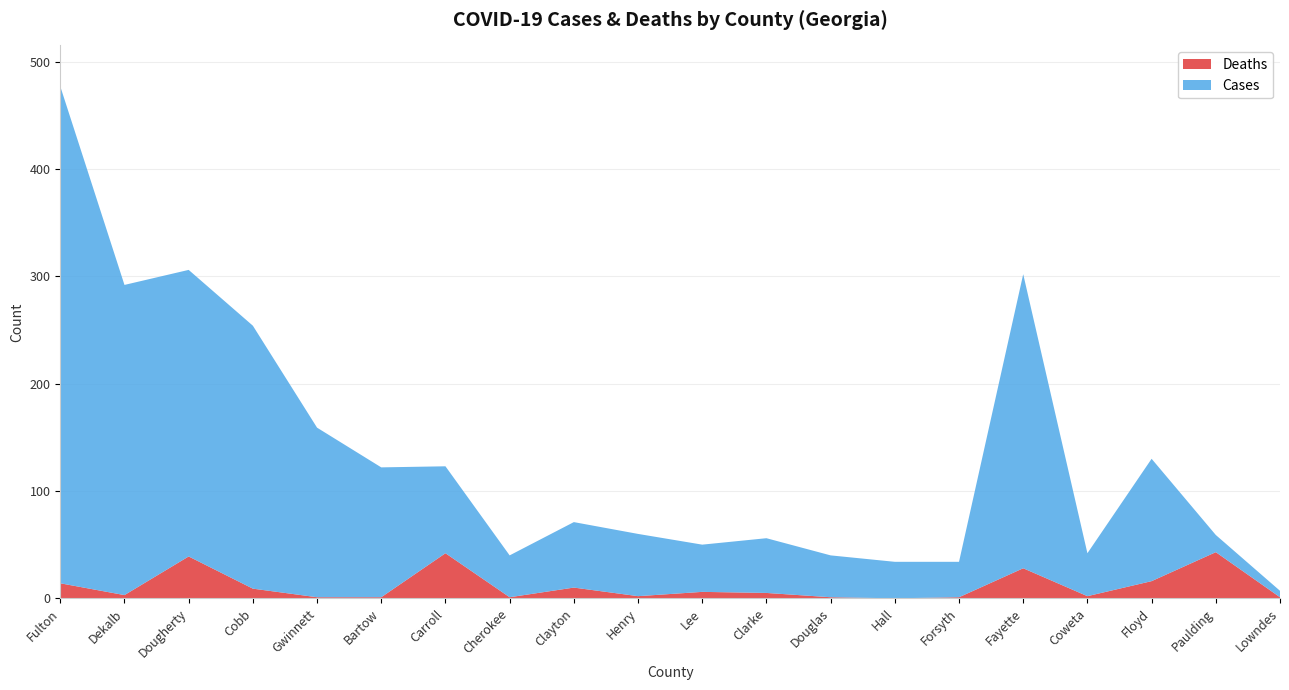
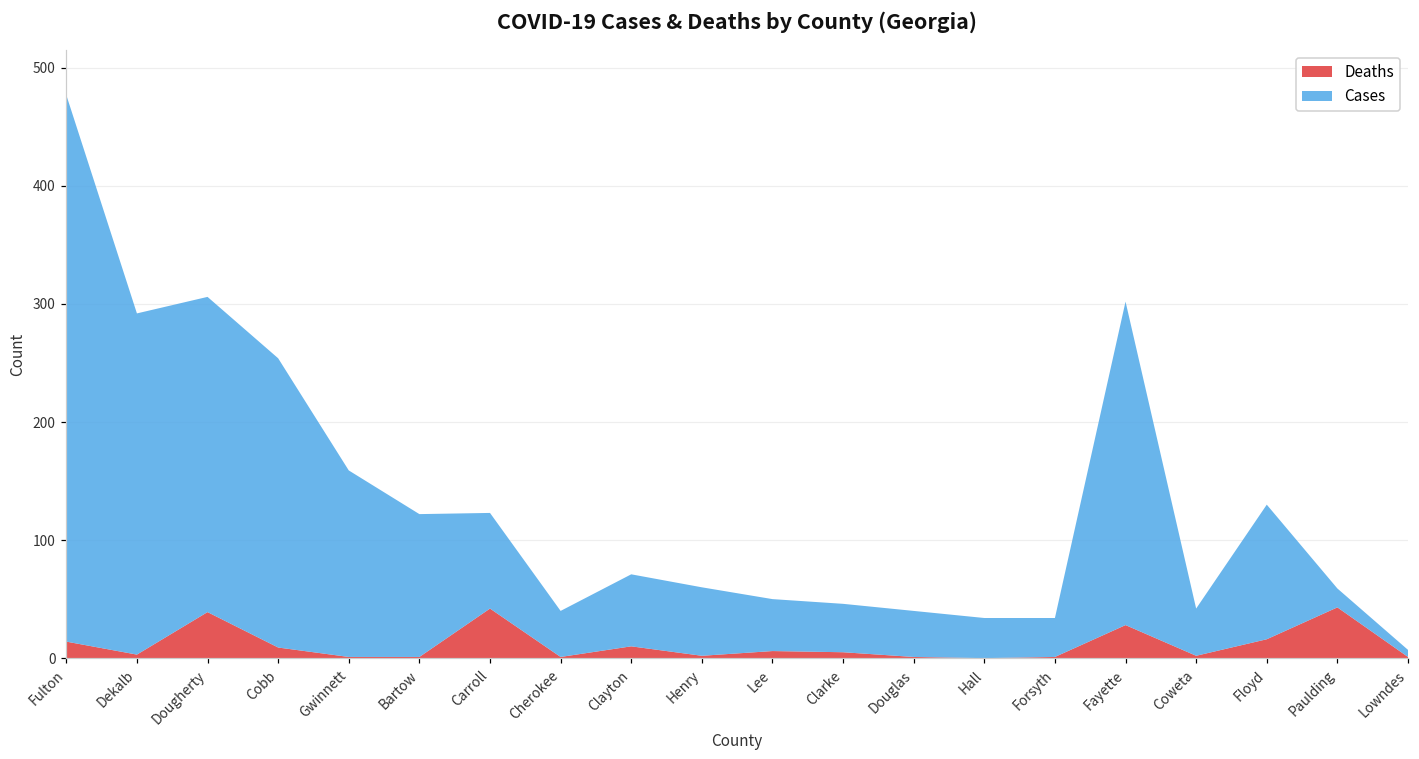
  {
    "Deaths": {
      "Fulton": 14,
      "Dekalb": 3,
      "Dougherty": 39,
      "Cobb": 9,
      "Carroll": 42,
      "Clayton": 10,
      "Lee": 6,
      "Clarke": 5,
      "Hall": 0,
      "Fayette": 28,
      "Floyd": 16,
      "Paulding": 43
    },
    "Cases": {
      "Fulton": 463,
      "Dekalb": 289,
      "Dougherty": 267,
      "Cobb": 245,
      "Gwinnett": 158,
      "Bartow": 121,
      "Carroll": 81,
      "Cherokee": 39,
      "Clayton": 61,
      "Henry": 58,
      "Lee": 44,
-     "Clarke": 51,
+     "Clarke": 41,
      "Douglas": 39,
      "Hall": 34,
      "Forsyth": 33,
      "Fayette": 274,
      "Coweta": 40,
      "Floyd": 114,
      "Paulding": 16,
      "Lowndes": 6
    }
  }
